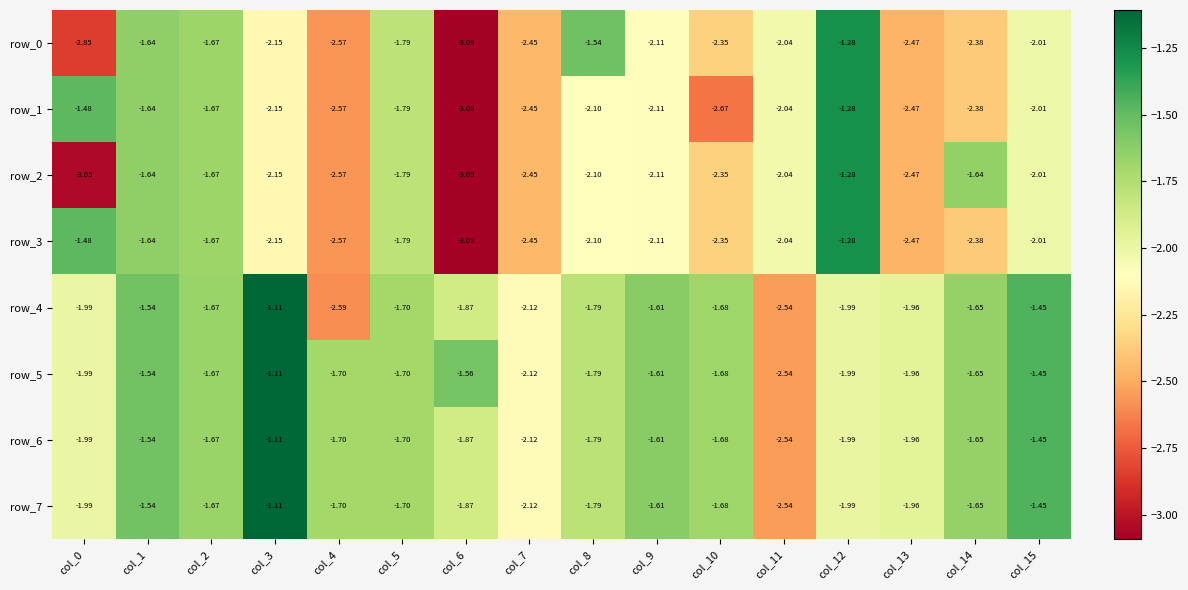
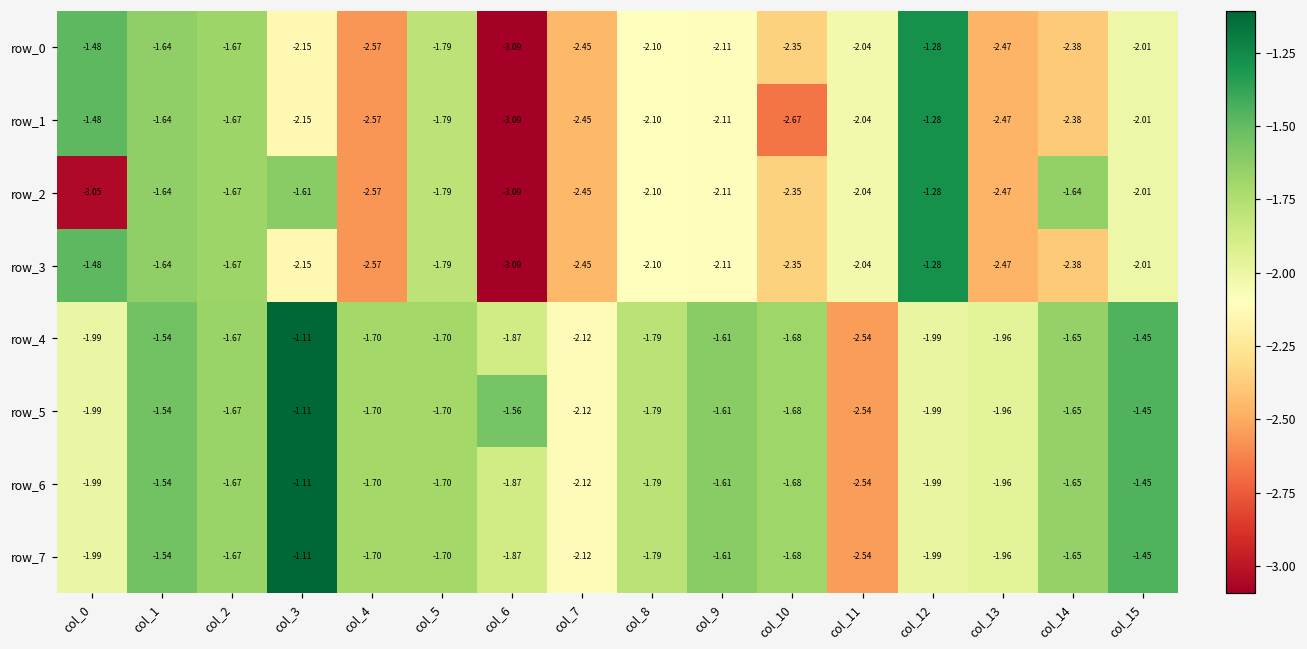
  {
    "row_0": {
-     "col_0": -2.85,
+     "col_0": -1.48,
      "col_1": -1.64,
      "col_2": -1.67,
      "col_3": -2.15,
      "col_4": -2.57,
      "col_5": -1.79,
      "col_6": -3.09,
      "col_7": -2.45,
-     "col_8": -1.54,
+     "col_8": -2.10,
      "col_9": -2.11,
      "col_10": -2.35,
      "col_11": -2.04,
      "col_12": -1.28,
      "col_13": -2.47,
      "col_14": -2.38,
      "col_15": -2.01
    },
    "row_1": {
      "col_0": -1.48,
      "col_1": -1.64,
      "col_2": -1.67,
      "col_3": -2.15,
      "col_4": -2.57,
      "col_5": -1.79,
      "col_6": -3.09,
      "col_7": -2.45,
      "col_8": -2.10,
      "col_9": -2.11,
      "col_10": -2.67,
      "col_11": -2.04,
      "col_12": -1.28,
      "col_13": -2.47,
      "col_14": -2.38,
      "col_15": -2.01
    },
    "row_2": {
      "col_0": -3.05,
      "col_1": -1.64,
      "col_2": -1.67,
-     "col_3": -2.15,
+     "col_3": -1.61,
      "col_4": -2.57,
      "col_5": -1.79,
      "col_6": -3.09,
      "col_7": -2.45,
      "col_8": -2.10,
      "col_9": -2.11,
      "col_10": -2.35,
      "col_11": -2.04,
      "col_12": -1.28,
      "col_13": -2.47,
      "col_14": -1.64,
      "col_15": -2.01
    },
    "row_3": {
      "col_0": -1.48,
      "col_1": -1.64,
      "col_2": -1.67,
      "col_3": -2.15,
      "col_4": -2.57,
      "col_5": -1.79,
      "col_6": -3.09,
      "col_7": -2.45,
      "col_8": -2.10,
      "col_9": -2.11,
      "col_10": -2.35,
      "col_11": -2.04,
      "col_12": -1.28,
      "col_13": -2.47,
      "col_14": -2.38,
      "col_15": -2.01
    },
    "row_4": {
      "col_0": -1.99,
      "col_1": -1.54,
      "col_2": -1.67,
      "col_3": -1.11,
-     "col_4": -2.59,
+     "col_4": -1.70,
      "col_5": -1.70,
      "col_6": -1.87,
      "col_7": -2.12,
      "col_8": -1.79,
      "col_9": -1.61,
      "col_10": -1.68,
      "col_11": -2.54,
      "col_12": -1.99,
      "col_13": -1.96,
      "col_14": -1.65,
      "col_15": -1.45
    },
    "row_5": {
      "col_0": -1.99,
      "col_1": -1.54,
      "col_2": -1.67,
      "col_3": -1.11,
      "col_4": -1.70,
      "col_5": -1.70,
      "col_6": -1.56,
      "col_7": -2.12,
      "col_8": -1.79,
      "col_9": -1.61,
      "col_10": -1.68,
      "col_11": -2.54,
      "col_12": -1.99,
      "col_13": -1.96,
      "col_14": -1.65,
      "col_15": -1.45
    },
    "row_6": {
      "col_0": -1.99,
      "col_1": -1.54,
      "col_2": -1.67,
      "col_3": -1.11,
      "col_4": -1.70,
      "col_5": -1.70,
      "col_6": -1.87,
      "col_7": -2.12,
      "col_8": -1.79,
      "col_9": -1.61,
      "col_10": -1.68,
      "col_11": -2.54,
      "col_12": -1.99,
      "col_13": -1.96,
      "col_14": -1.65,
      "col_15": -1.45
    },
    "row_7": {
      "col_0": -1.99,
      "col_1": -1.54,
      "col_2": -1.67,
      "col_3": -1.11,
      "col_4": -1.70,
      "col_5": -1.70,
      "col_6": -1.87,
      "col_7": -2.12,
      "col_8": -1.79,
      "col_9": -1.61,
      "col_10": -1.68,
      "col_11": -2.54,
      "col_12": -1.99,
      "col_13": -1.96,
      "col_14": -1.65,
      "col_15": -1.45
    }
  }
